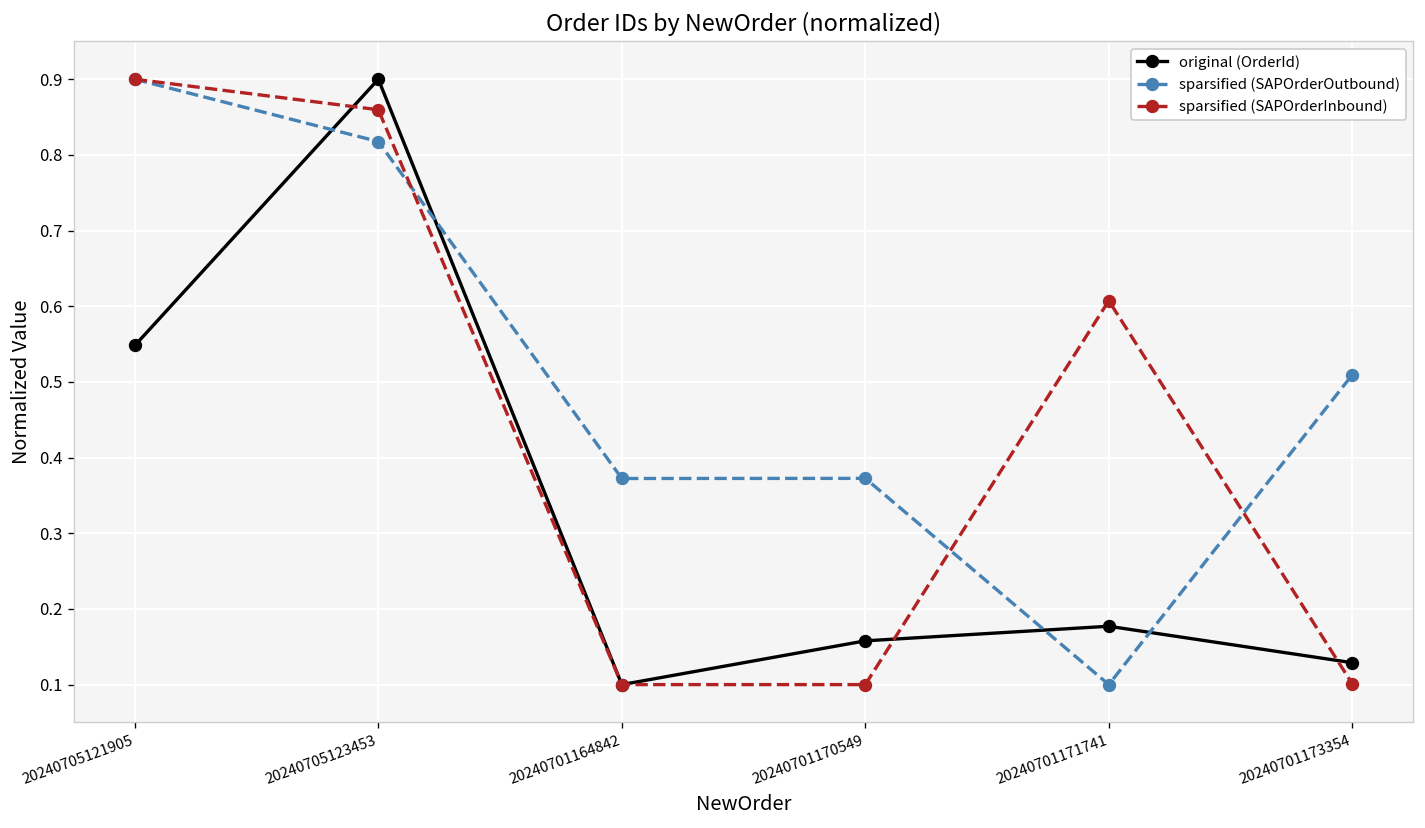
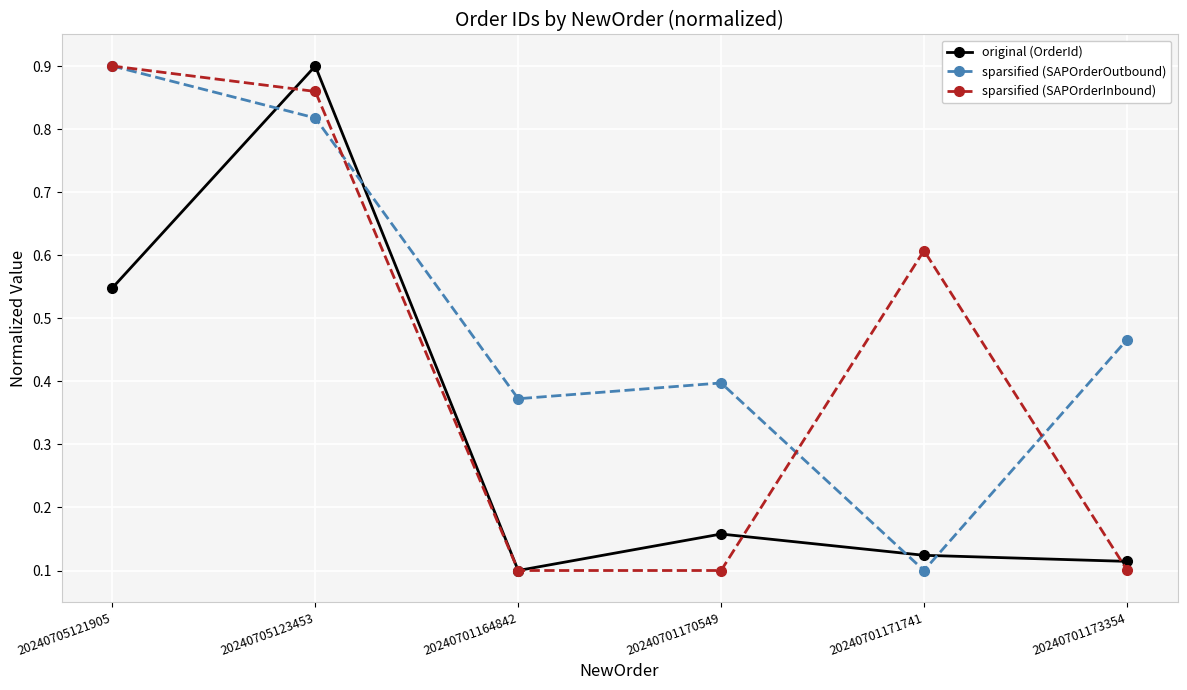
  {
    "original (OrderId)": {
      "20240705121905": 0.55,
      "20240705123453": 0.90,
      "20240701170549": 0.16,
-     "20240701171741": 0.18,
-     "20240701173354": 0.13
+     "20240701171741": 0.12,
+     "20240701173354": 0.11
    },
    "sparsified (SAPOrderOutbound)": {
      "20240705123453": 0.82,
      "20240701164842": 0.37,
-     "20240701170549": 0.37,
+     "20240701170549": 0.40,
      "20240701171741": 0.10,
-     "20240701173354": 0.51
+     "20240701173354": 0.47
    },
    "sparsified (SAPOrderInbound)": {
      "20240705123453": 0.86,
      "20240701170549": 0.10,
      "20240701171741": 0.61,
      "20240701173354": 0.10
    }
  }
